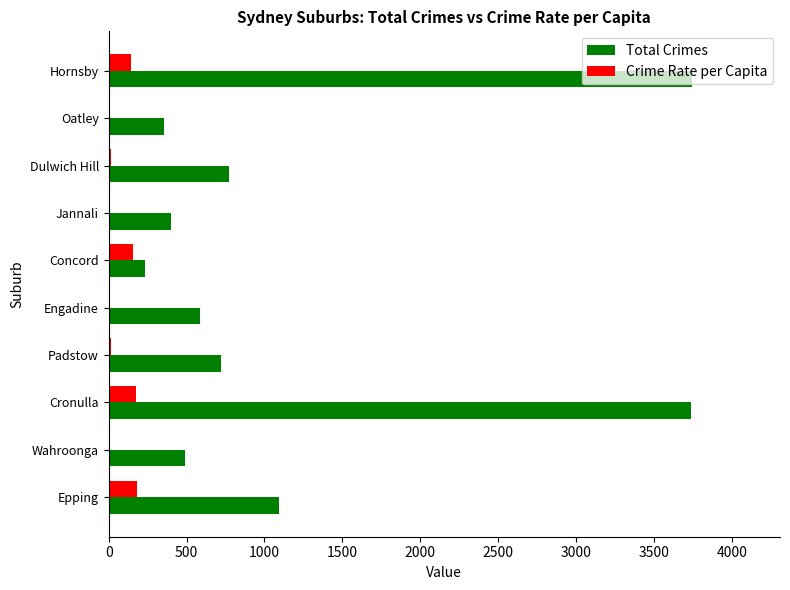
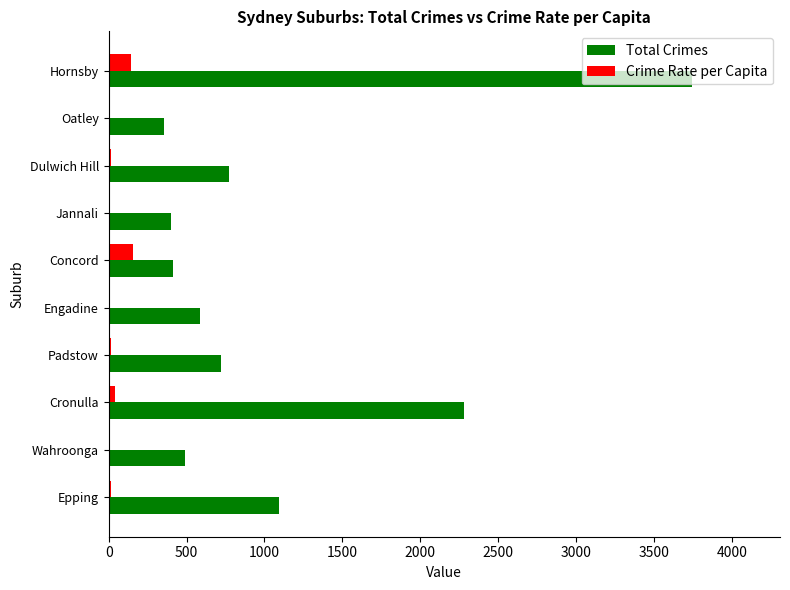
  {
    "Total Crimes": {
      "Oatley": 360,
      "Dulwich Hill": 770,
      "Jannali": 400,
-     "Concord": 230,
+     "Concord": 420,
      "Engadine": 580,
      "Padstow": 720,
-     "Cronulla": 3740,
+     "Cronulla": 2280,
      "Wahroonga": 490,
      "Epping": 1090
    },
    "Crime Rate per Capita": {
      "Hornsby": 140,
      "Concord": 160,
-     "Cronulla": 170,
-     "Epping": 180
+     "Cronulla": 40,
+     "Epping": 20
    }
  }
